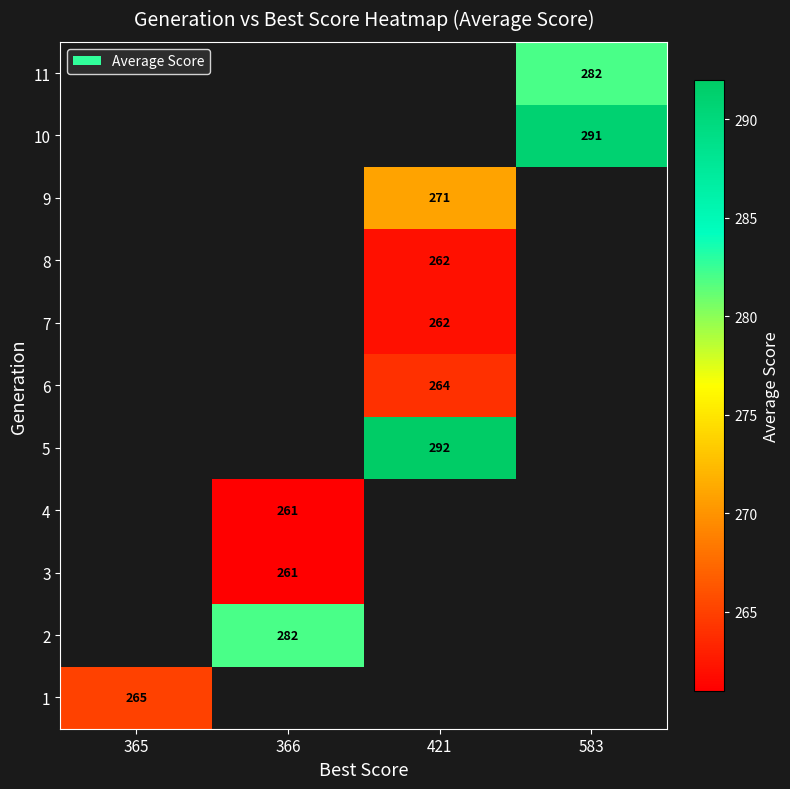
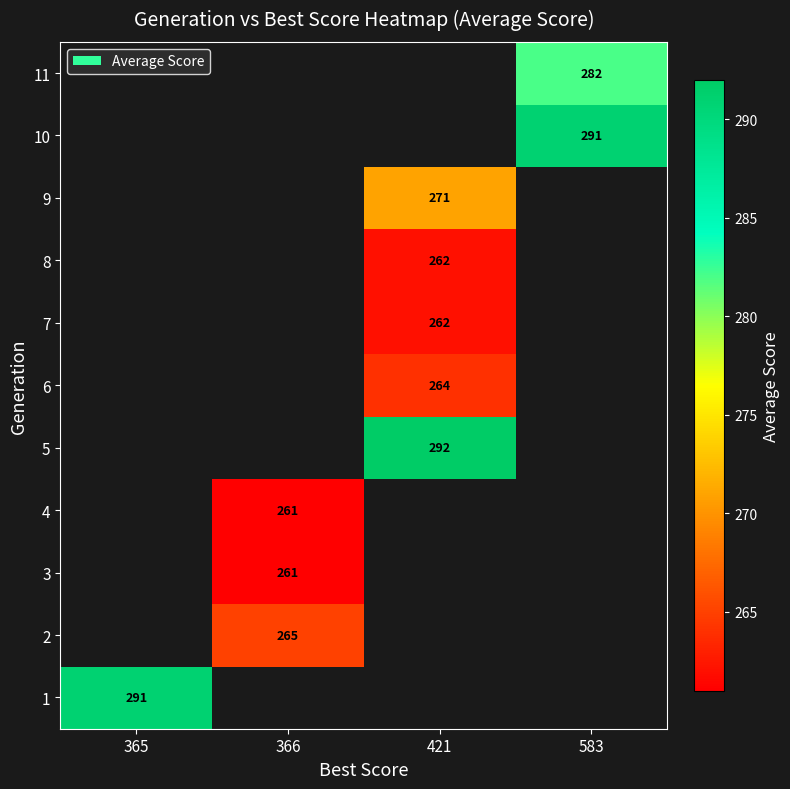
  {
    "11": {
      "583": 282
    },
    "10": {
      "583": 291
    },
    "9": {
      "421": 271
    },
    "8": {
      "421": 262
    },
    "7": {
      "421": 262
    },
    "6": {
      "421": 264
    },
    "5": {
      "421": 292
    },
    "4": {
      "366": 261
    },
    "3": {
      "366": 261
    },
    "2": {
-     "366": 282
+     "366": 265
    },
    "1": {
-     "365": 265
+     "365": 291
    }
  }
